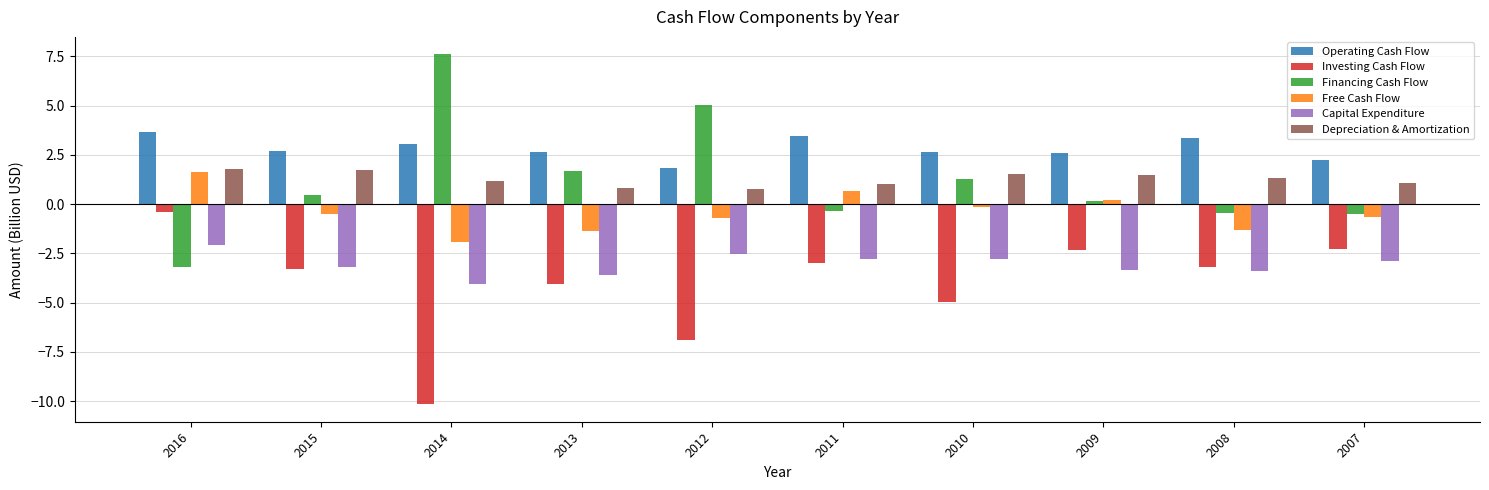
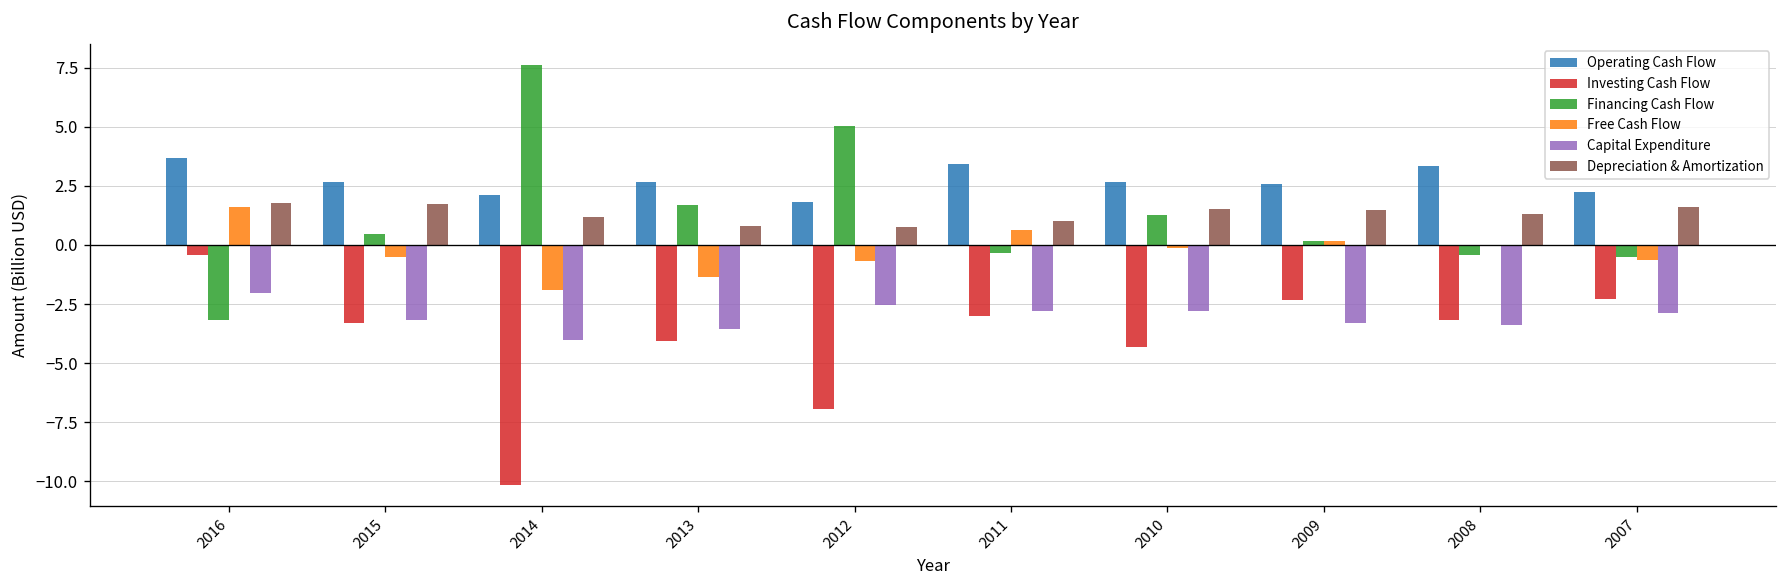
  {
    "Operating Cash Flow": {
      "2016": 3.7,
      "2015": 2.7,
-     "2014": 3.0,
+     "2014": 2.1,
      "2013": 2.6,
      "2012": 1.8,
      "2011": 3.4,
      "2010": 2.7,
      "2009": 2.6,
      "2008": 3.4,
      "2007": 2.2
    },
    "Investing Cash Flow": {
      "2016": -0.4,
      "2015": -3.3,
      "2014": -10.2,
      "2013": -4.1,
      "2012": -6.9,
      "2011": -3.0,
-     "2010": -5.0,
+     "2010": -4.3,
      "2009": -2.3,
      "2008": -3.2,
      "2007": -2.3
    },
    "Financing Cash Flow": {
      "2016": -3.2,
      "2015": 0.5,
      "2014": 7.6,
      "2013": 1.7,
      "2012": 5.0,
      "2011": -0.3,
      "2010": 1.3,
      "2009": 0.2,
      "2008": -0.4,
      "2007": -0.5
    },
    "Free Cash Flow": {
      "2016": 1.6,
      "2015": -0.5,
      "2014": -1.9,
      "2013": -1.4,
      "2012": -0.7,
      "2011": 0.6,
      "2010": -0.1,
      "2009": 0.2,
-     "2008": -1.3,
+     "2008": 0.0,
      "2007": -0.6
    },
    "Capital Expenditure": {
      "2016": -2.1,
      "2015": -3.2,
      "2014": -4.0,
      "2013": -3.6,
      "2012": -2.5,
      "2011": -2.8,
      "2010": -2.8,
      "2009": -3.3,
      "2008": -3.4,
      "2007": -2.9
    },
    "Depreciation & Amortization": {
      "2016": 1.8,
      "2015": 1.7,
      "2014": 1.2,
      "2013": 0.8,
      "2012": 0.8,
      "2011": 1.0,
      "2010": 1.5,
      "2009": 1.5,
      "2008": 1.3,
-     "2007": 1.1
+     "2007": 1.6
    }
  }
